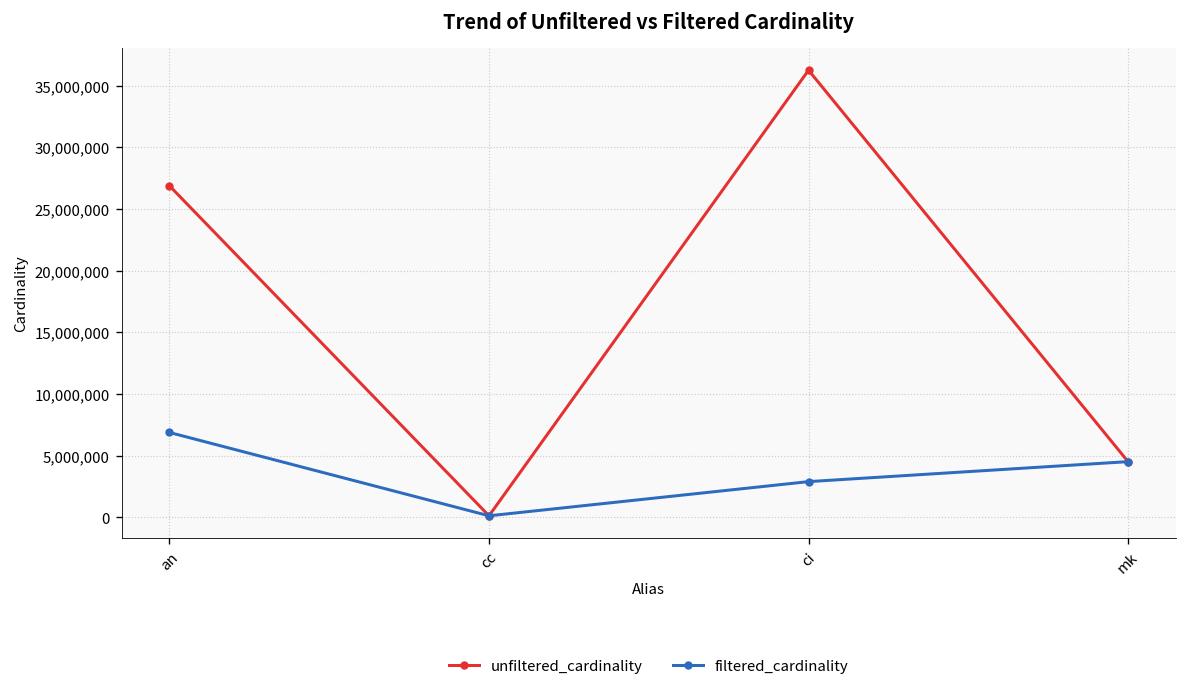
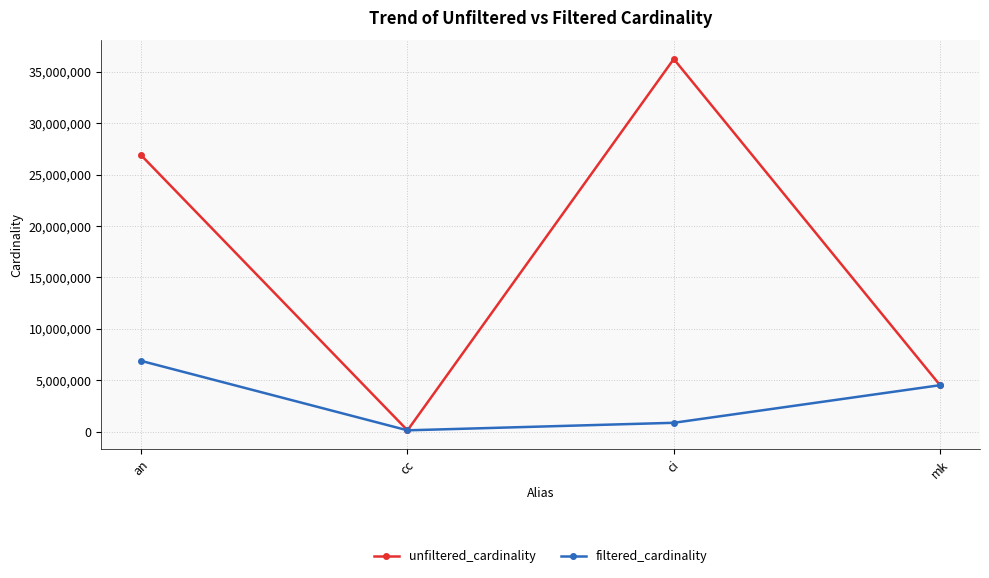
  {
    "unfiltered_cardinality": {
      "an": "26,900,000",
      "ci": "36,200,000"
    },
    "filtered_cardinality": {
      "an": "6,900,000",
-     "ci": "2,900,000"
+     "ci": "900,000"
    }
  }
